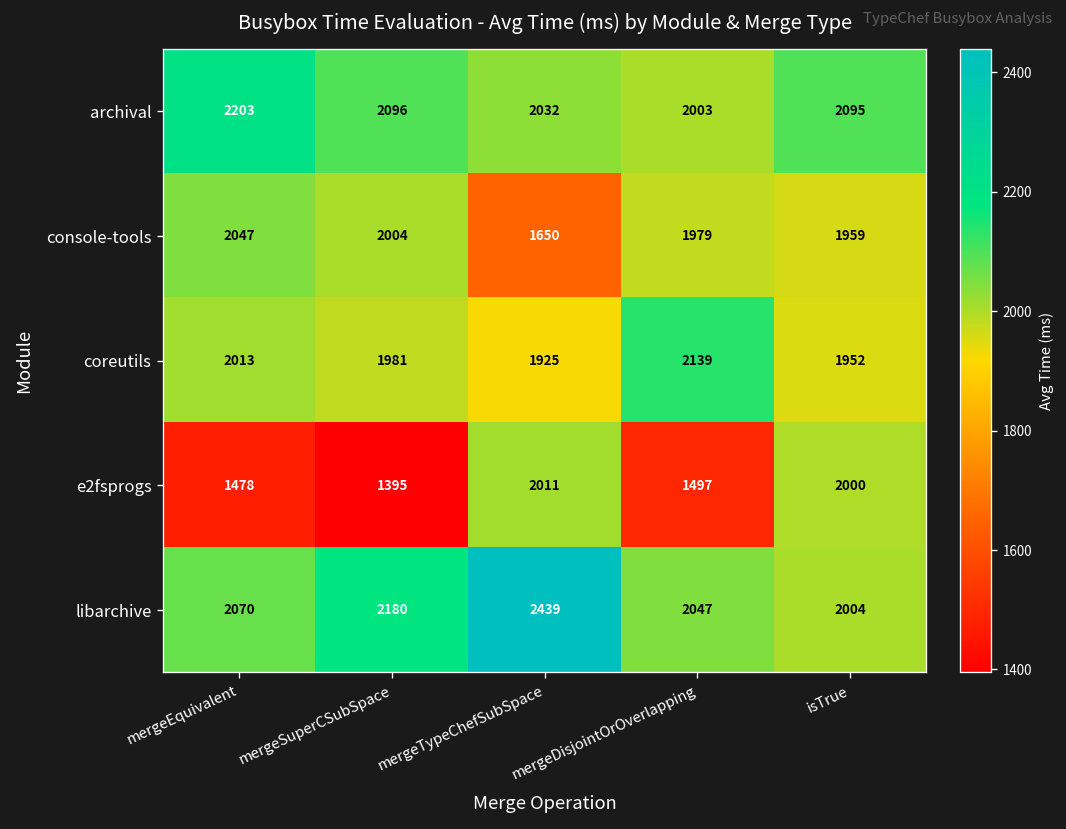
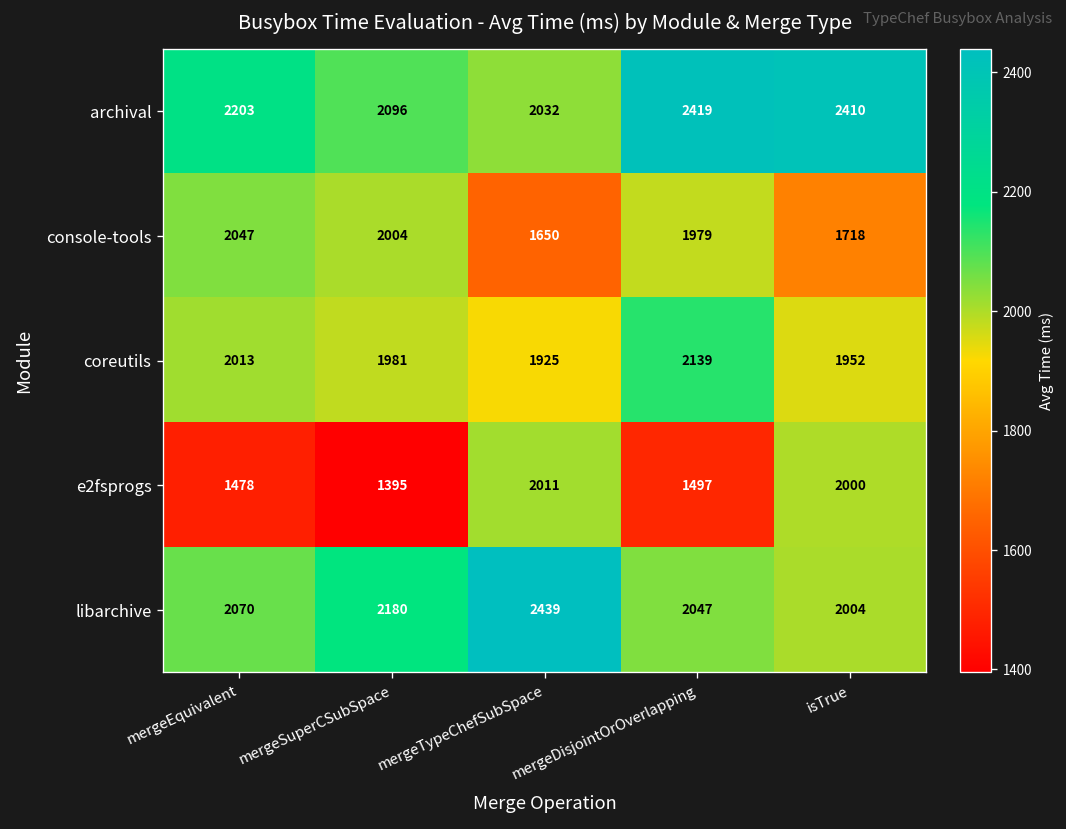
  {
    "archival": {
      "mergeEquivalent": 2203,
      "mergeSuperCSubSpace": 2096,
      "mergeTypeChefSubSpace": 2032,
-     "mergeDisjointOrOverlapping": 2003,
-     "isTrue": 2095
+     "mergeDisjointOrOverlapping": 2419,
+     "isTrue": 2410
    },
    "console-tools": {
      "mergeEquivalent": 2047,
      "mergeSuperCSubSpace": 2004,
      "mergeTypeChefSubSpace": 1650,
      "mergeDisjointOrOverlapping": 1979,
-     "isTrue": 1959
+     "isTrue": 1718
    },
    "coreutils": {
      "mergeEquivalent": 2013,
      "mergeSuperCSubSpace": 1981,
      "mergeTypeChefSubSpace": 1925,
      "mergeDisjointOrOverlapping": 2139,
      "isTrue": 1952
    },
    "e2fsprogs": {
      "mergeEquivalent": 1478,
      "mergeSuperCSubSpace": 1395,
      "mergeTypeChefSubSpace": 2011,
      "mergeDisjointOrOverlapping": 1497,
      "isTrue": 2000
    },
    "libarchive": {
      "mergeEquivalent": 2070,
      "mergeSuperCSubSpace": 2180,
      "mergeTypeChefSubSpace": 2439,
      "mergeDisjointOrOverlapping": 2047,
      "isTrue": 2004
    }
  }
